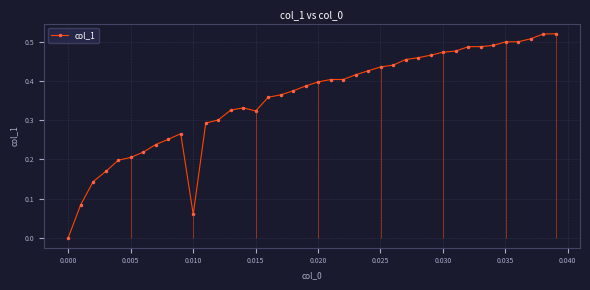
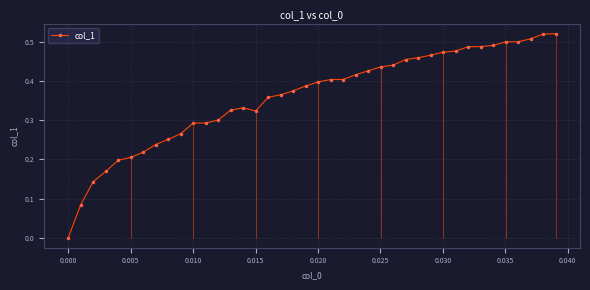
  {
    "0.000": 0.00,
    "0.005": 0.21,
-   "0.010": 0.06,
+   "0.010": 0.29,
    "0.015": 0.32
  }
